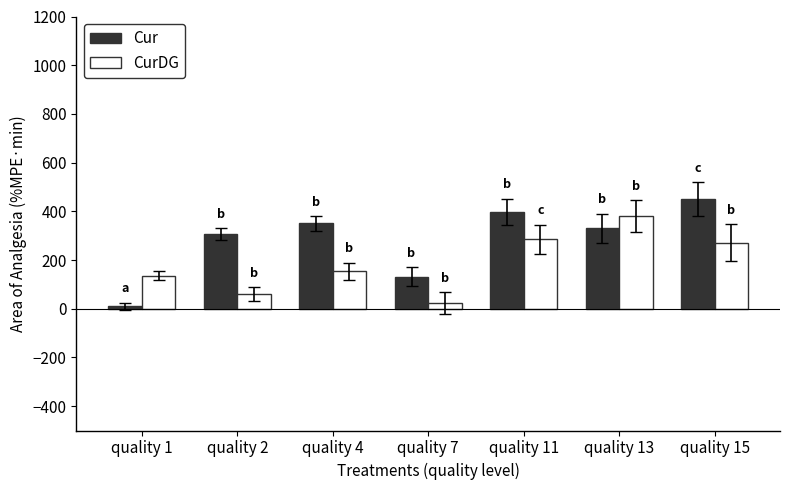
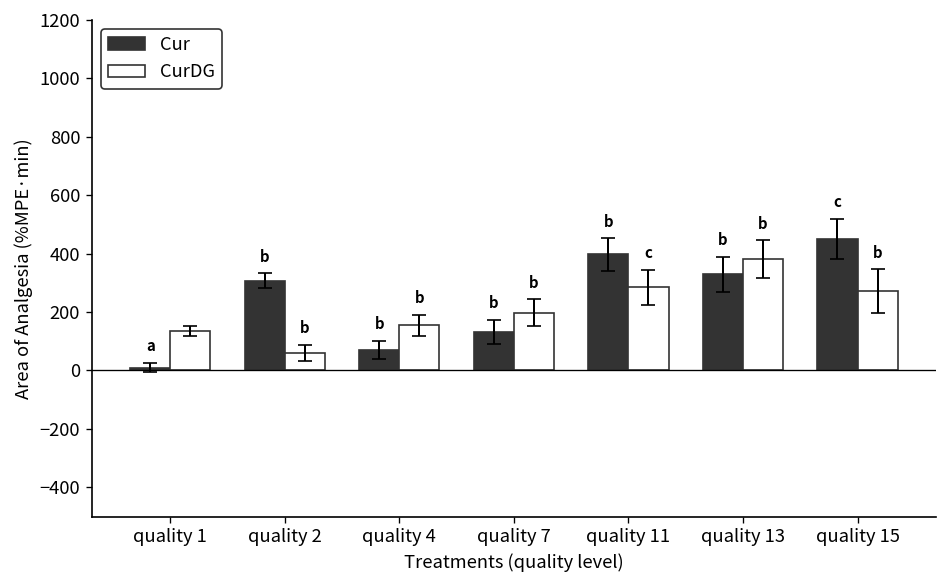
  {
    "Cur": {
      "quality 2": 310,
-     "quality 4": 350,
+     "quality 4": 70,
      "quality 7": 130,
      "quality 11": 400,
      "quality 13": 330,
      "quality 15": 450
    },
    "CurDG": {
      "quality 1": 140,
      "quality 2": 60,
      "quality 4": 150,
-     "quality 7": 20,
+     "quality 7": 200,
      "quality 11": 290,
      "quality 13": 380,
      "quality 15": 270
    }
  }
